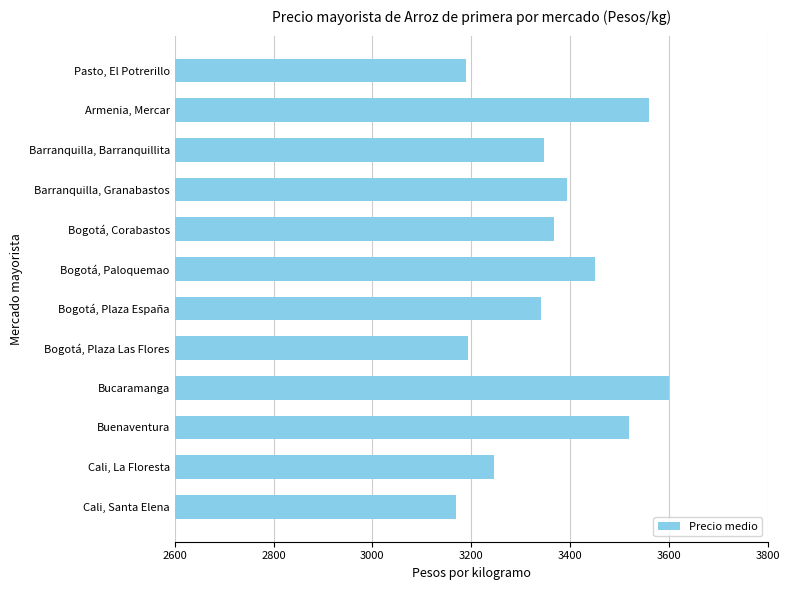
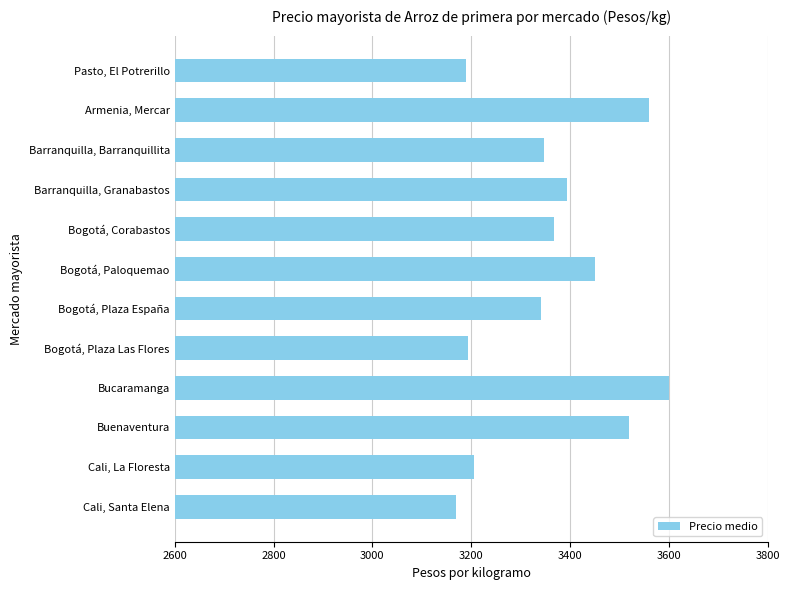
  {
    "Pasto, El Potrerillo": 3190,
    "Armenia, Mercar": 3560,
    "Barranquilla, Barranquillita": 3350,
    "Barranquilla, Granabastos": 3390,
    "Bogotá, Corabastos": 3370,
    "Bogotá, Paloquemao": 3450,
    "Bogotá, Plaza España": 3340,
    "Bogotá, Plaza Las Flores": 3190,
    "Bucaramanga": 3600,
    "Buenaventura": 3520,
-   "Cali, La Floresta": 3250,
+   "Cali, La Floresta": 3210,
    "Cali, Santa Elena": 3170
  }
